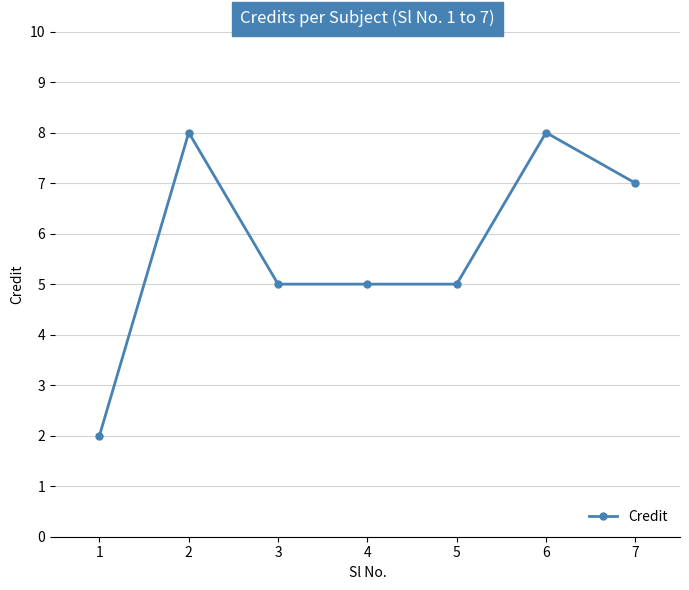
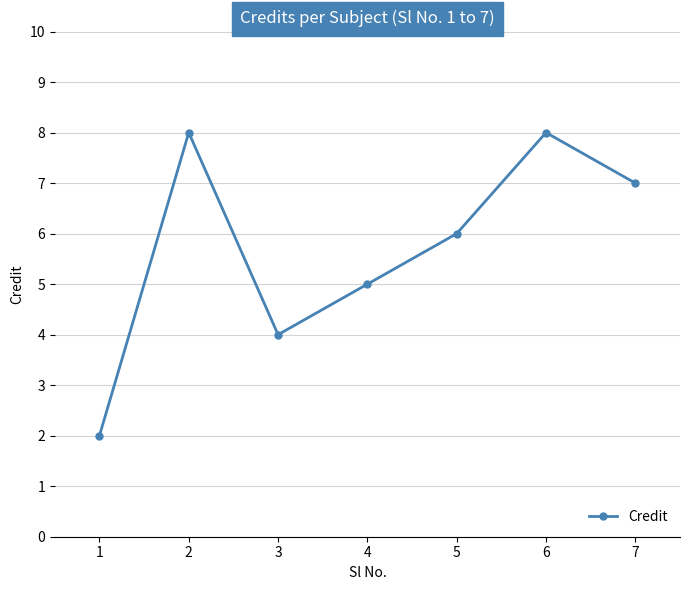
  {
    "1": 2,
    "2": 8,
-   "3": 5,
+   "3": 4,
    "4": 5,
-   "5": 5,
+   "5": 6,
    "6": 8,
    "7": 7
  }
